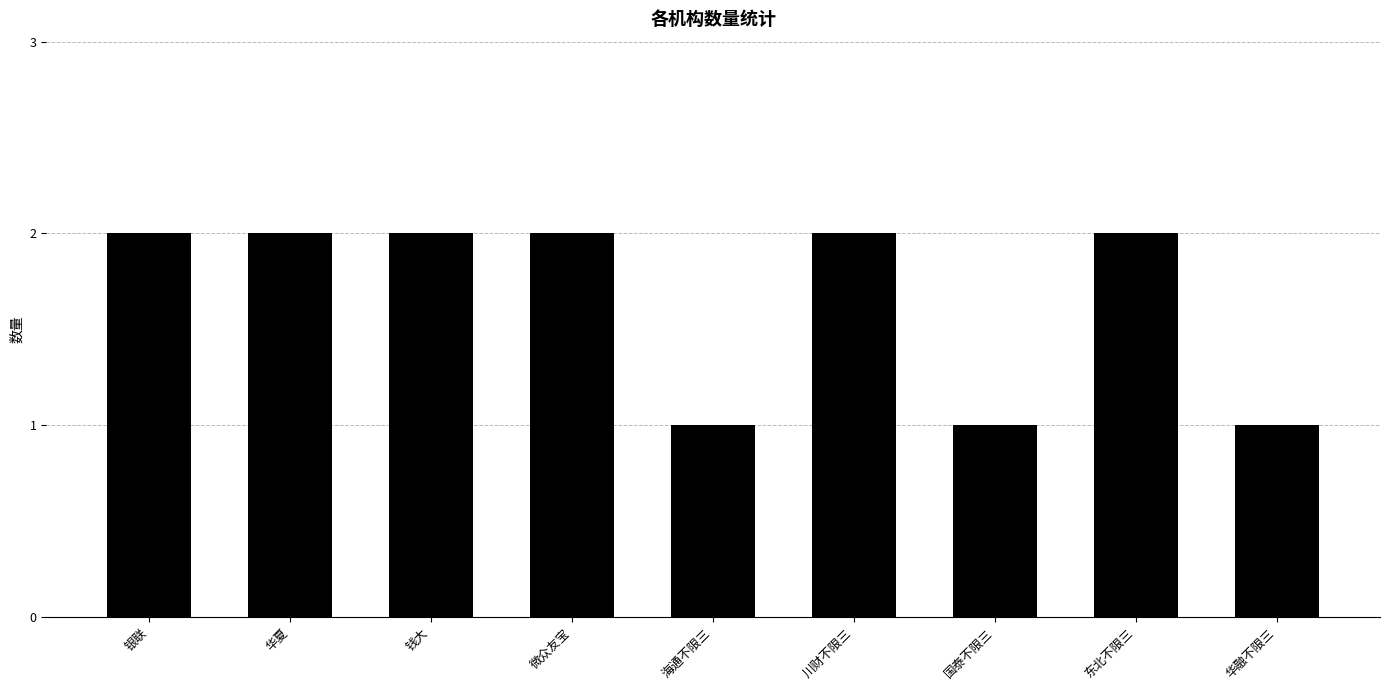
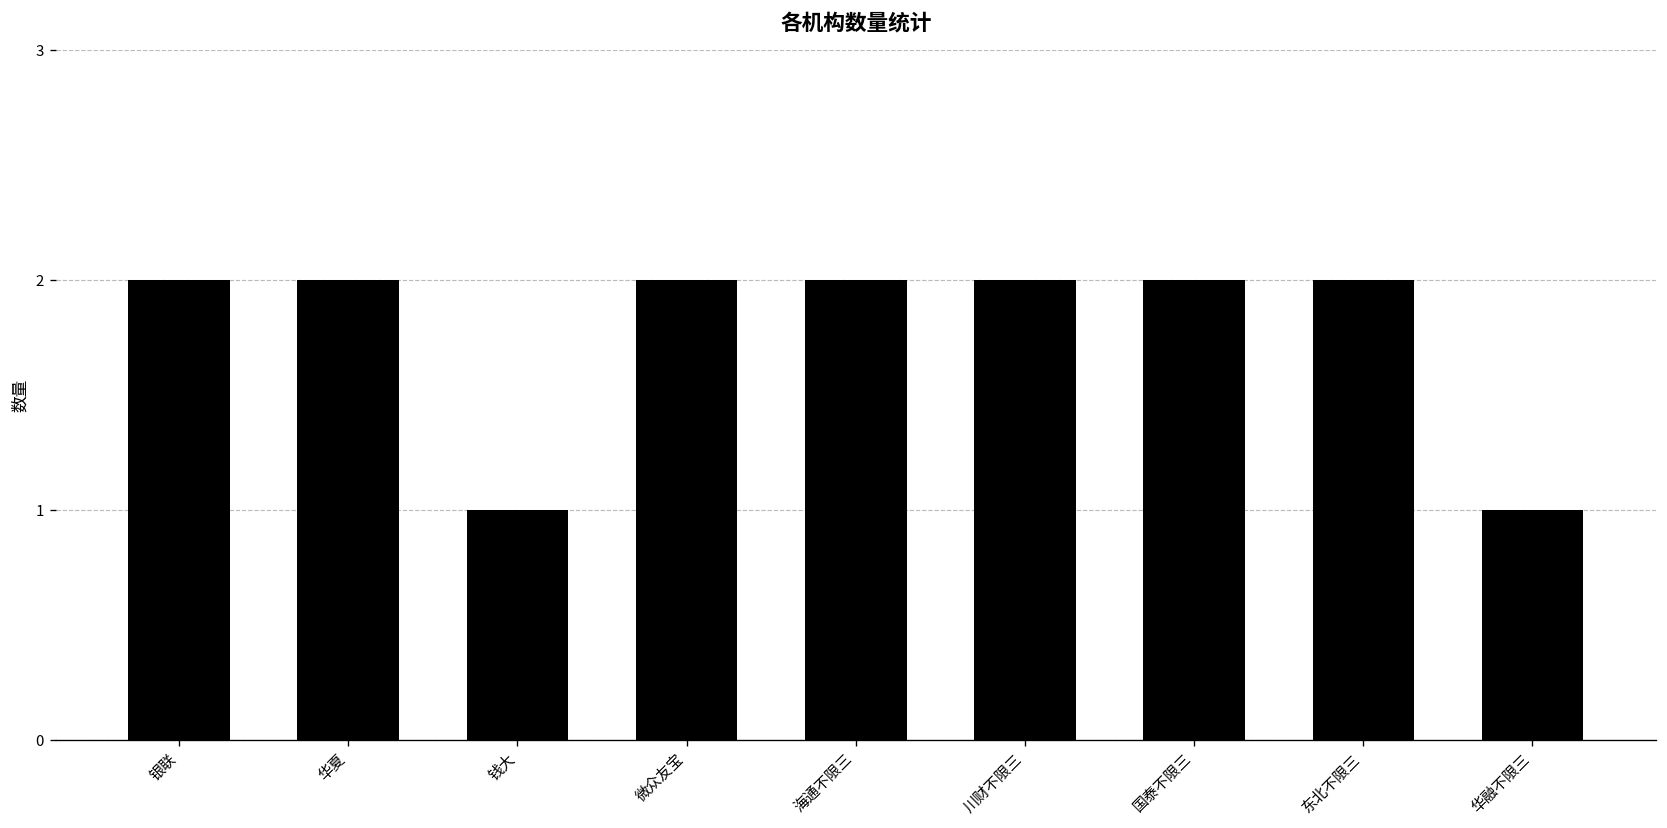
  {
    "银联": 2,
    "华夏": 2,
-   "钱大": 2,
+   "钱大": 1,
    "微众友宝": 2,
-   "海通不限三": 1,
+   "海通不限三": 2,
    "川财不限三": 2,
-   "国泰不限三": 1,
+   "国泰不限三": 2,
    "东北不限三": 2,
    "华融不限三": 1
  }
